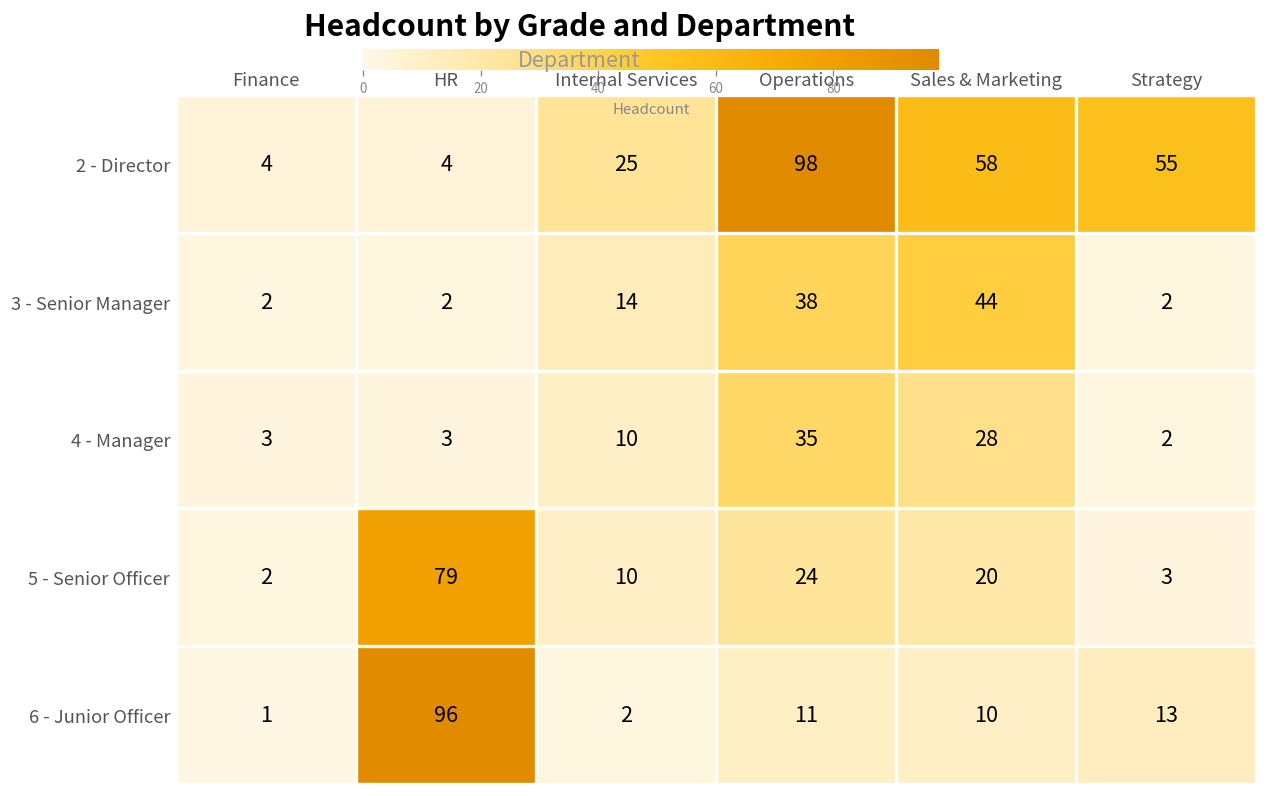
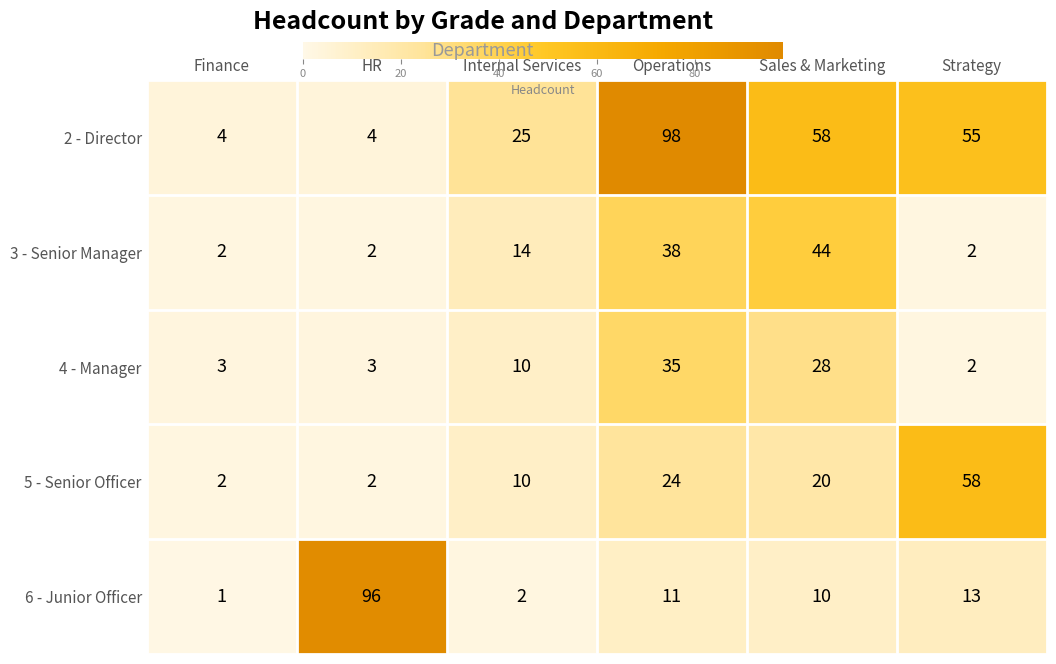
  {
    "2 - Director": {
      "Finance": 4,
      "HR": 4,
      "Internal Services": 25,
      "Operations": 98,
      "Sales & Marketing": 58,
      "Strategy": 55
    },
    "3 - Senior Manager": {
      "Finance": 2,
      "HR": 2,
      "Internal Services": 14,
      "Operations": 38,
      "Sales & Marketing": 44,
      "Strategy": 2
    },
    "4 - Manager": {
      "Finance": 3,
      "HR": 3,
      "Internal Services": 10,
      "Operations": 35,
      "Sales & Marketing": 28,
      "Strategy": 2
    },
    "5 - Senior Officer": {
      "Finance": 2,
-     "HR": 79,
+     "HR": 2,
      "Internal Services": 10,
      "Operations": 24,
      "Sales & Marketing": 20,
-     "Strategy": 3
+     "Strategy": 58
    },
    "6 - Junior Officer": {
      "Finance": 1,
      "HR": 96,
      "Internal Services": 2,
      "Operations": 11,
      "Sales & Marketing": 10,
      "Strategy": 13
    }
  }
